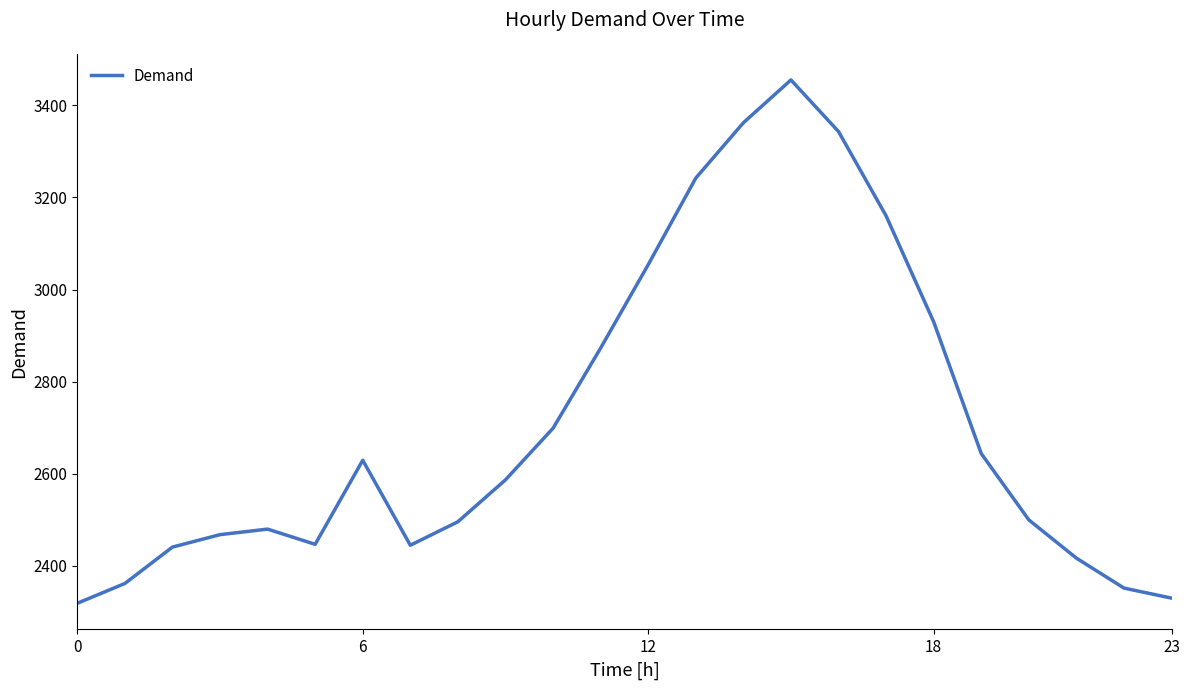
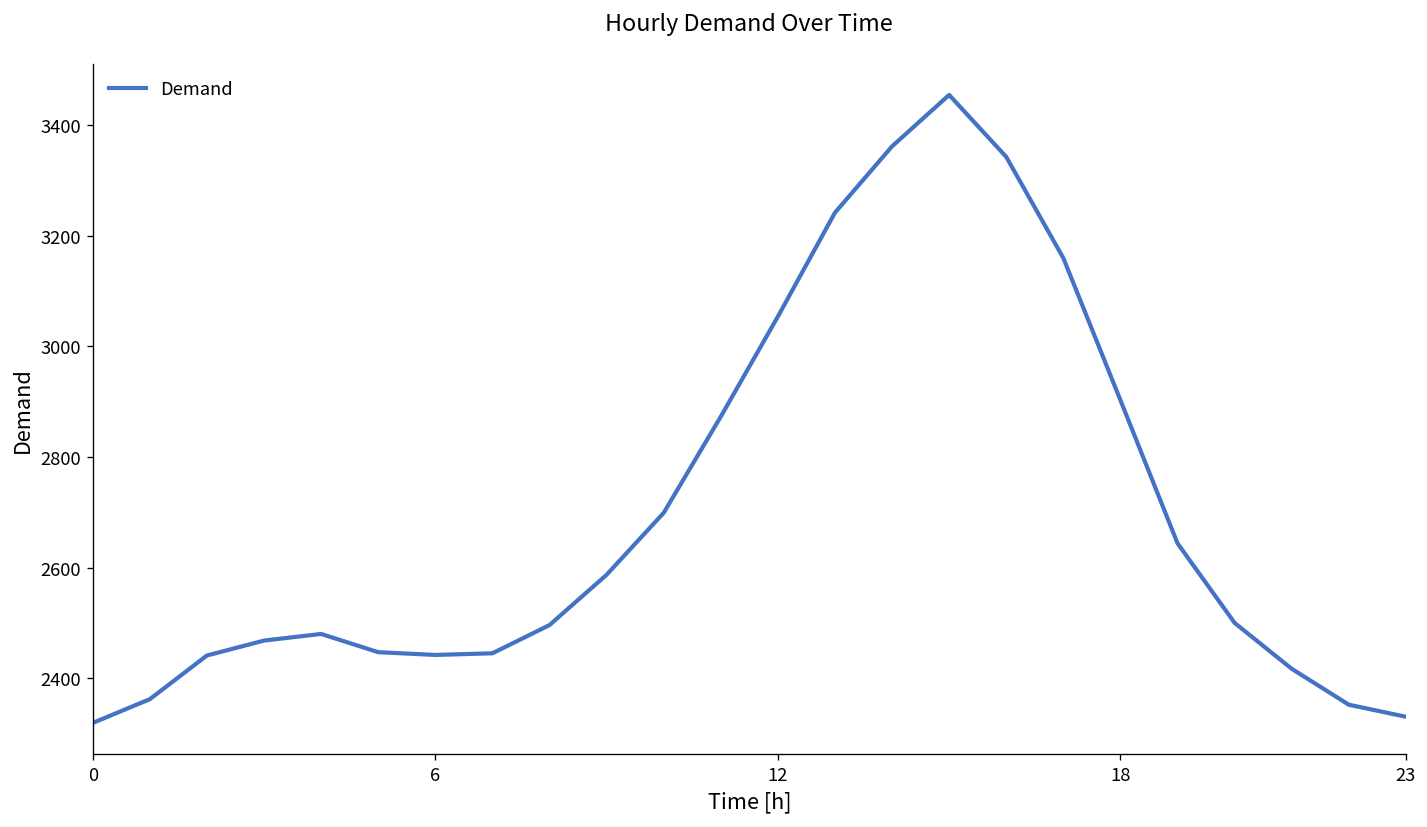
  {
    "0": 2320,
-   "6": 2630,
+   "6": 2440,
    "12": 3050,
-   "18": 2930,
+   "18": 2900,
    "23": 2330
  }
